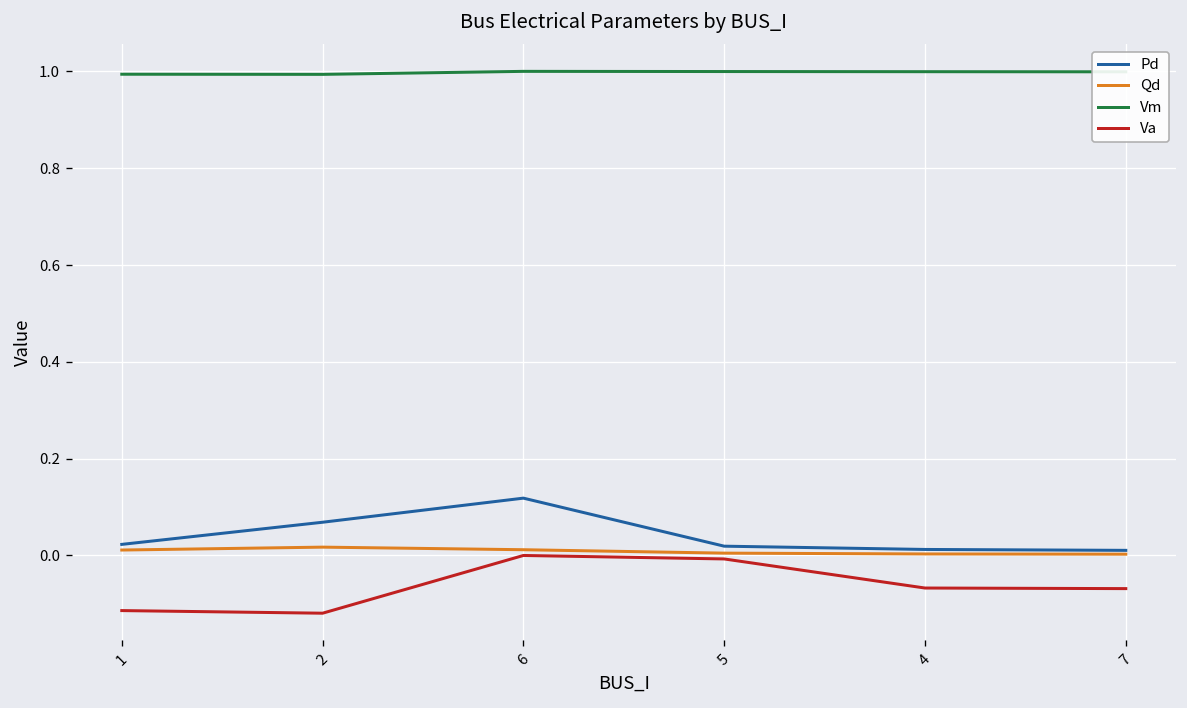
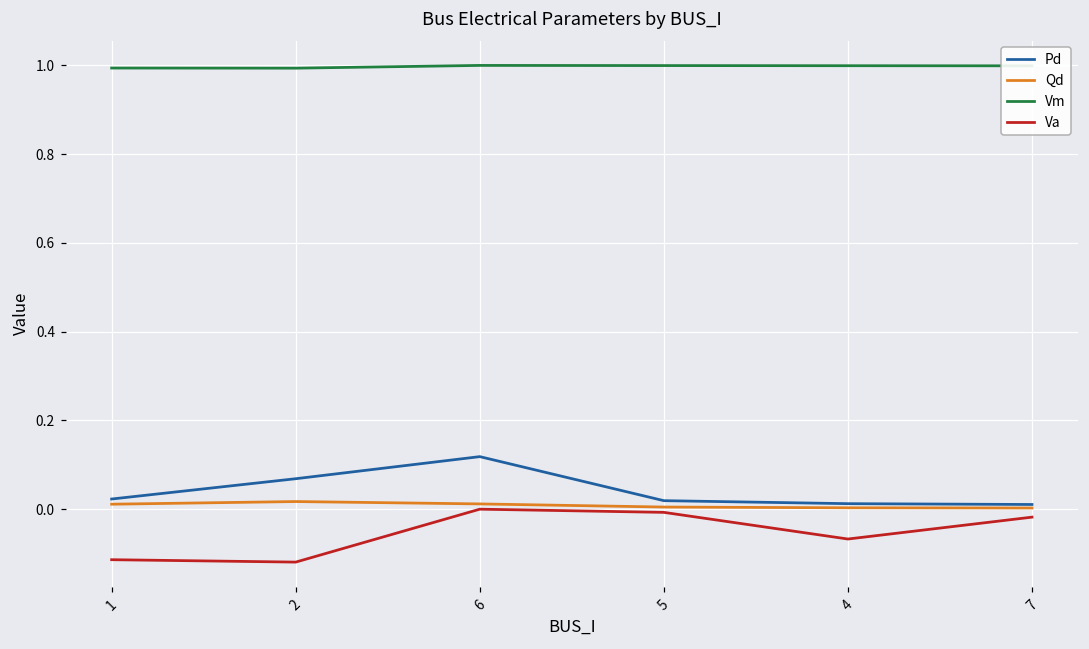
  {
    "Pd": {
      "1": 0.02,
      "2": 0.07,
      "6": 0.12,
      "5": 0.02,
      "4": 0.01,
      "7": 0.01
    },
    "Qd": {
      "1": 0.01,
      "2": 0.02,
      "6": 0.01,
      "5": 0.00,
      "4": 0.00,
      "7": 0.00
    },
    "Vm": {
      "1": 0.99,
      "2": 0.99,
      "6": 1.00,
      "5": 1.00,
      "4": 1.00
    },
    "Va": {
      "1": -0.11,
      "2": -0.12,
      "6": 0.00,
      "5": -0.01,
      "4": -0.07,
-     "7": -0.07
+     "7": -0.02
    }
  }
